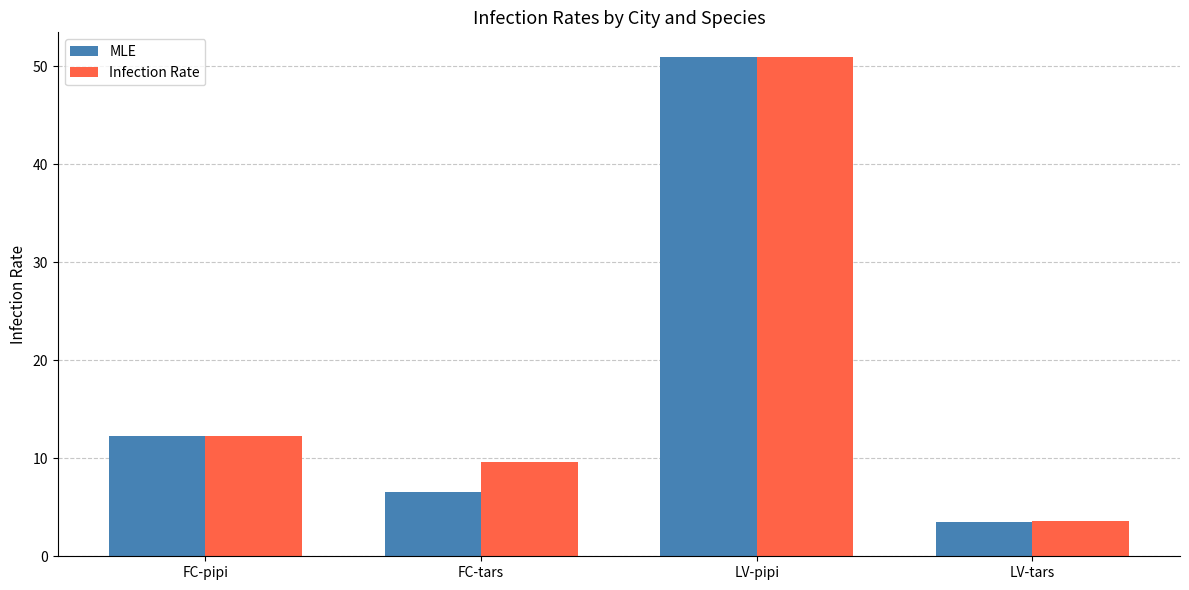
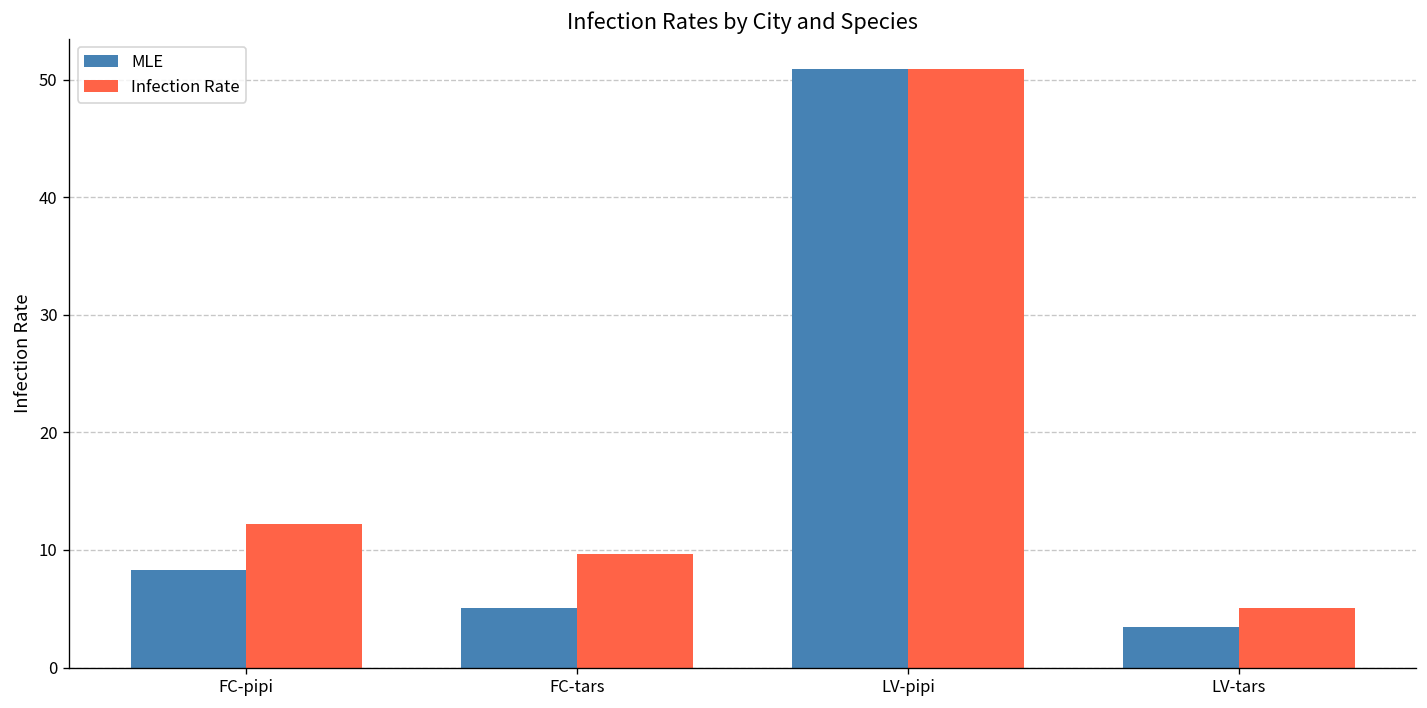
  {
    "MLE": {
-     "FC-pipi": 12,
-     "FC-tars": 7,
+     "FC-pipi": 8,
+     "FC-tars": 5,
      "LV-pipi": 51,
      "LV-tars": 3
    },
    "Infection Rate": {
      "FC-pipi": 12,
      "FC-tars": 10,
      "LV-pipi": 51,
-     "LV-tars": 4
+     "LV-tars": 5
    }
  }
